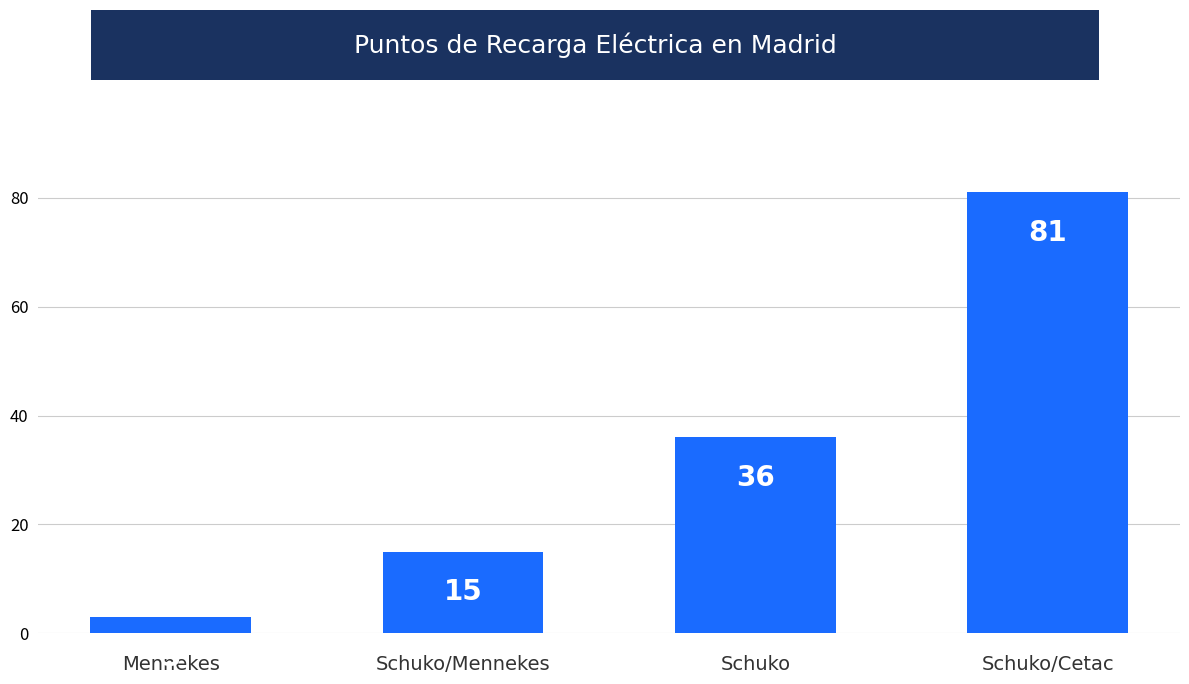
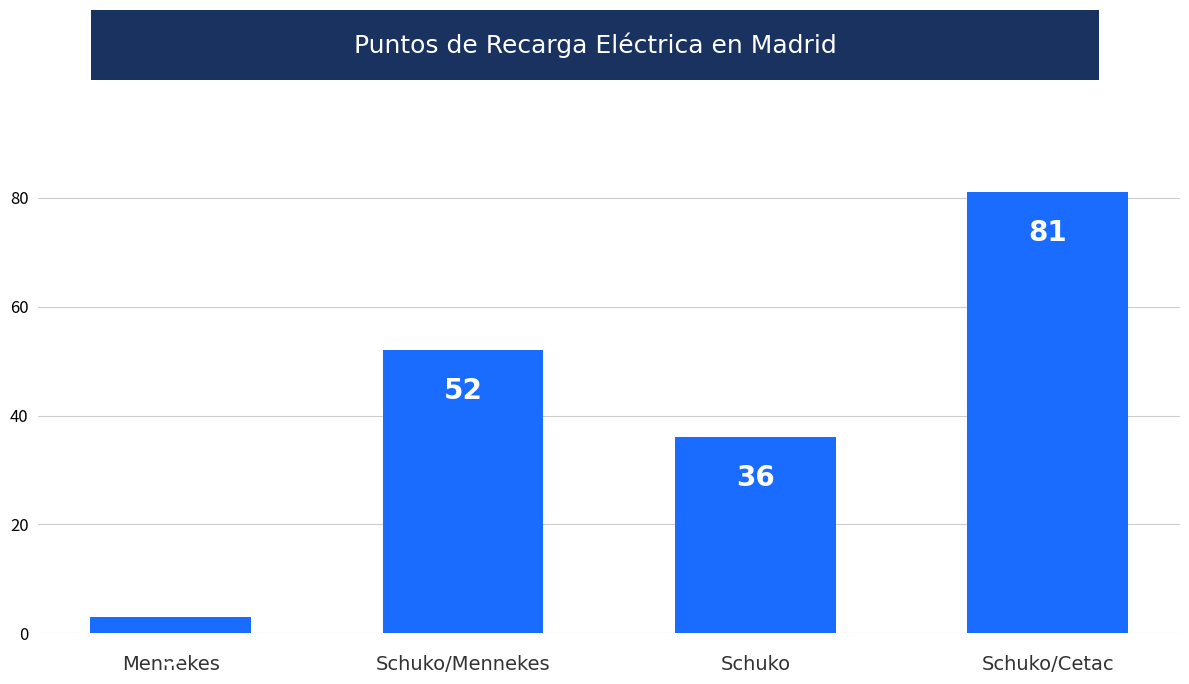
  {
-   "Schuko/Mennekes": 15,
+   "Schuko/Mennekes": 52,
    "Schuko": 36,
    "Schuko/Cetac": 81
  }
